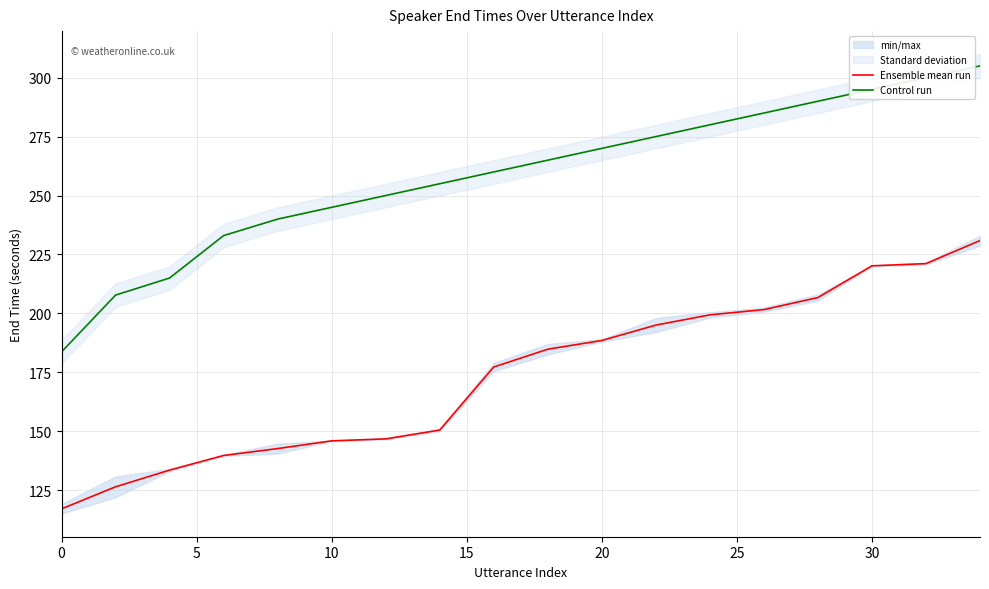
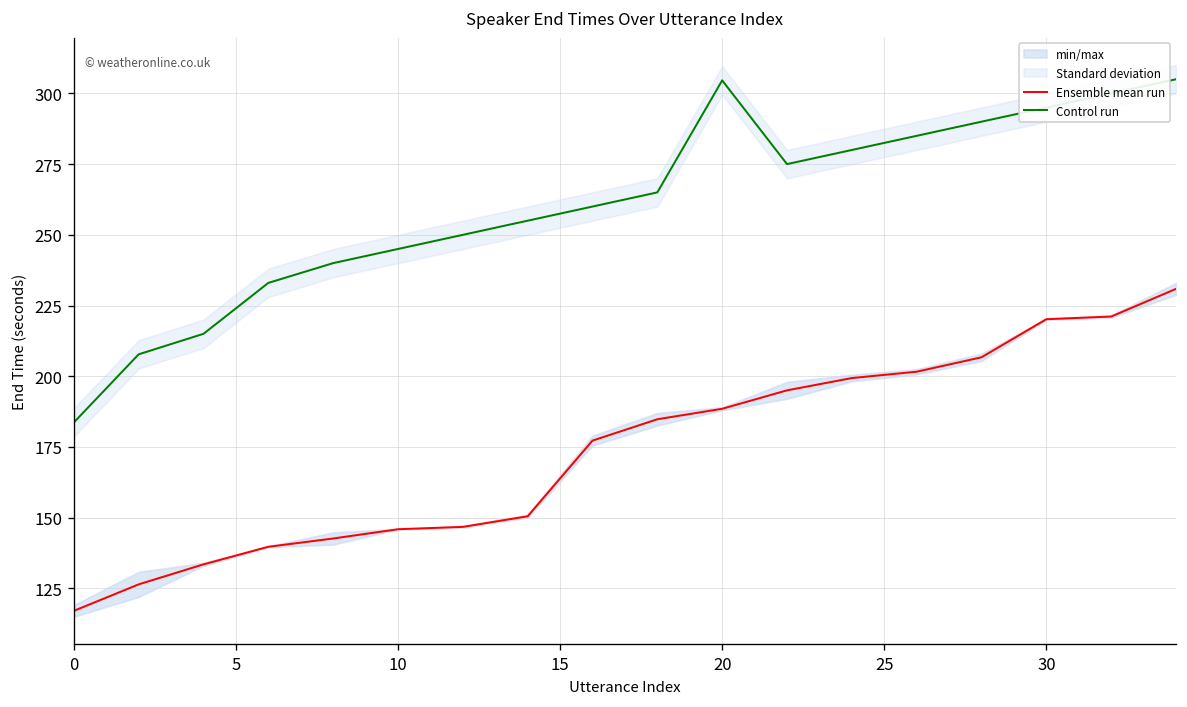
  {
    "Ensemble mean run": {
      "0": 117
    },
    "Control run": {
      "0": 184,
      "10": 245,
-     "20": 270
+     "20": 305
    }
  }
